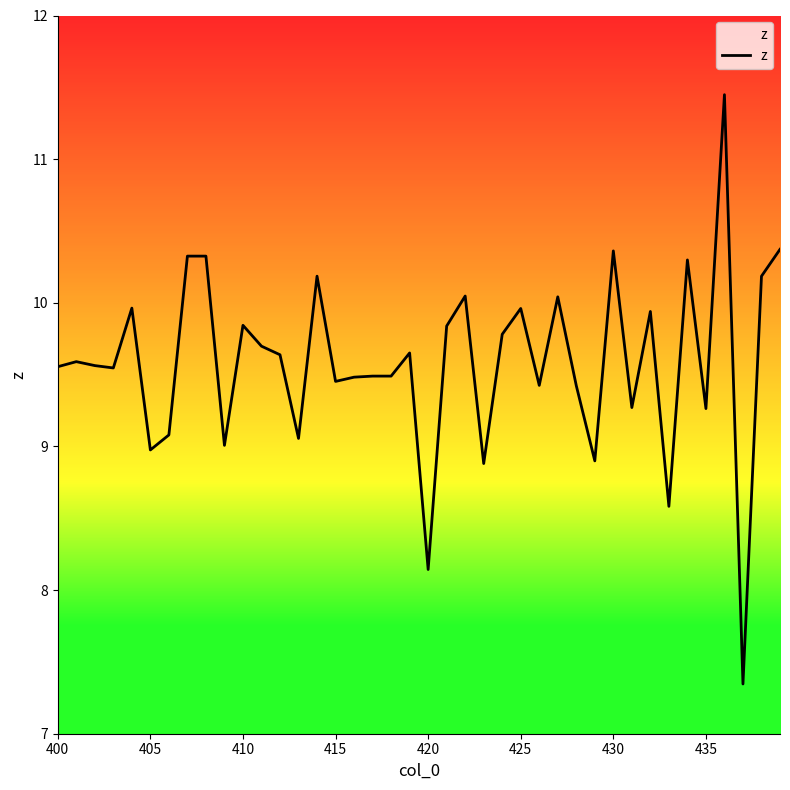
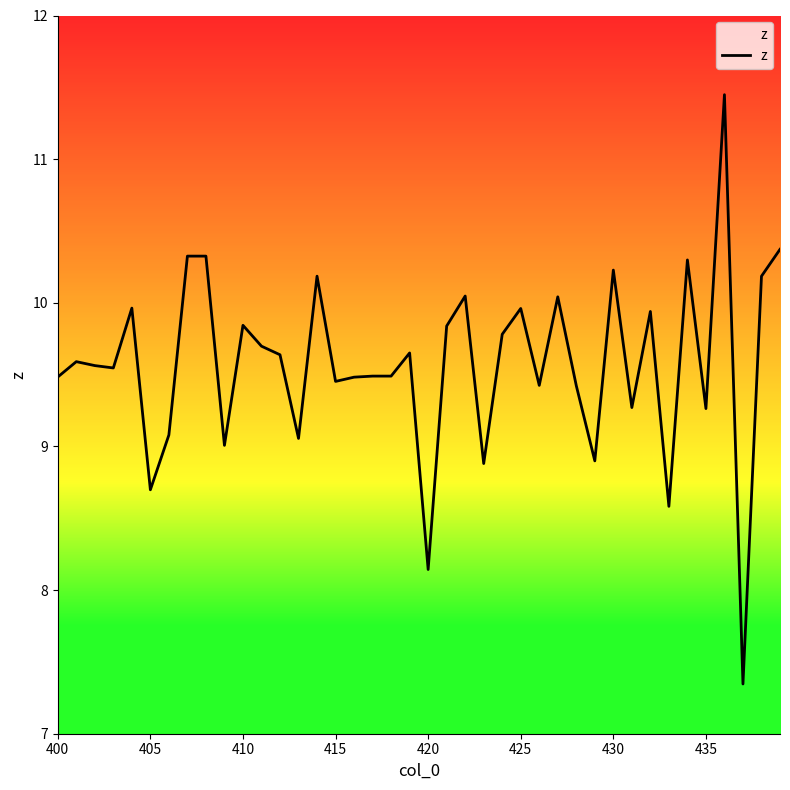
  {
-   "400": 9.56,
-   "405": 8.98,
+   "400": 9.48,
+   "405": 8.70,
    "410": 9.84,
    "415": 9.45,
    "420": 8.14,
    "425": 9.96,
-   "430": 10.36,
+   "430": 10.23,
    "435": 9.26
  }
